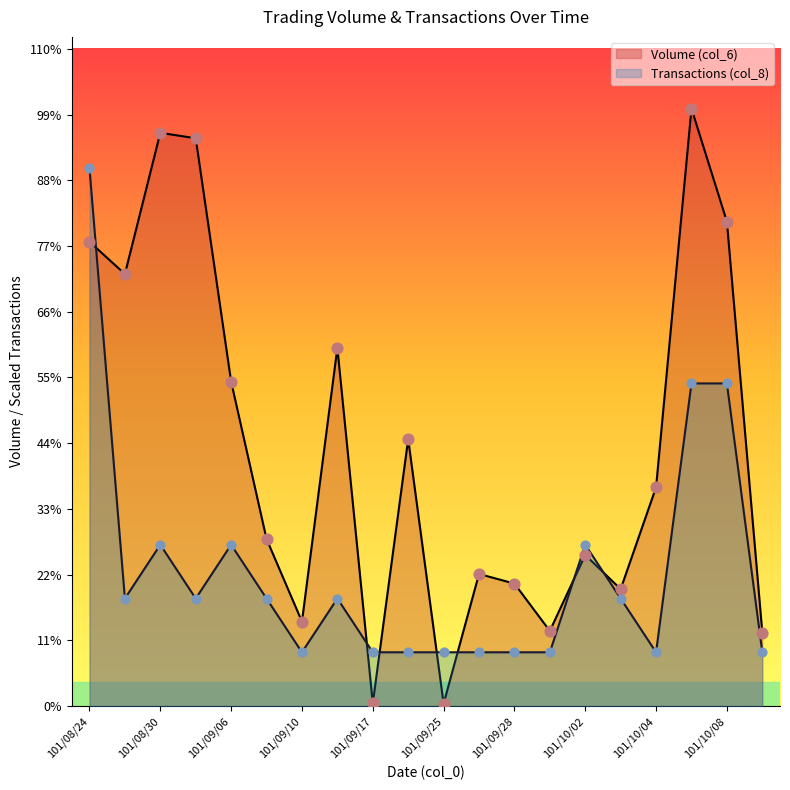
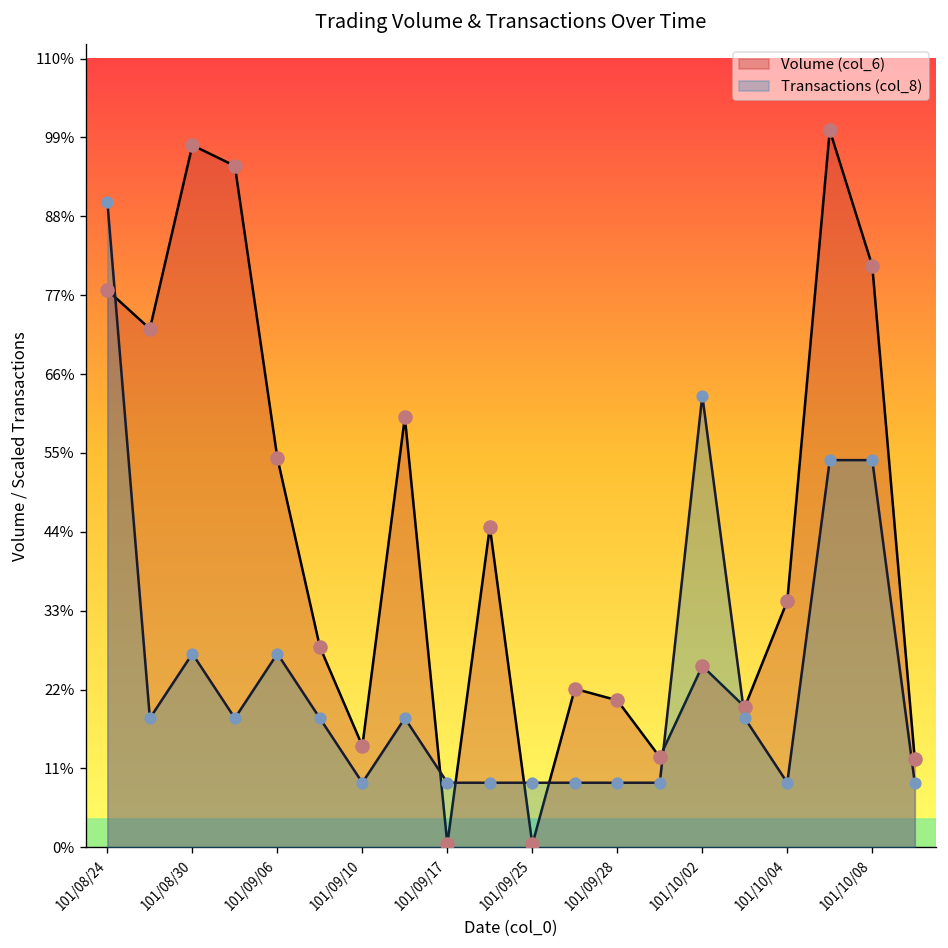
  {
    "Volume (col_6)": {
      "101/08/24": "78%",
-     "101/08/30": "96%",
+     "101/08/30": "98%",
      "101/09/06": "54%",
      "101/09/10": "14%",
      "101/09/28": "20%",
      "101/10/02": "25%",
-     "101/10/04": "37%",
+     "101/10/04": "34%",
      "101/10/08": "81%"
    },
    "Transactions (col_8)": {
      "101/08/24": "90%",
      "101/08/30": "27%",
      "101/09/06": "27%",
      "101/09/10": "9%",
      "101/09/17": "9%",
      "101/09/25": "9%",
      "101/09/28": "9%",
-     "101/10/02": "27%",
+     "101/10/02": "63%",
      "101/10/04": "9%",
      "101/10/08": "54%"
    }
  }
